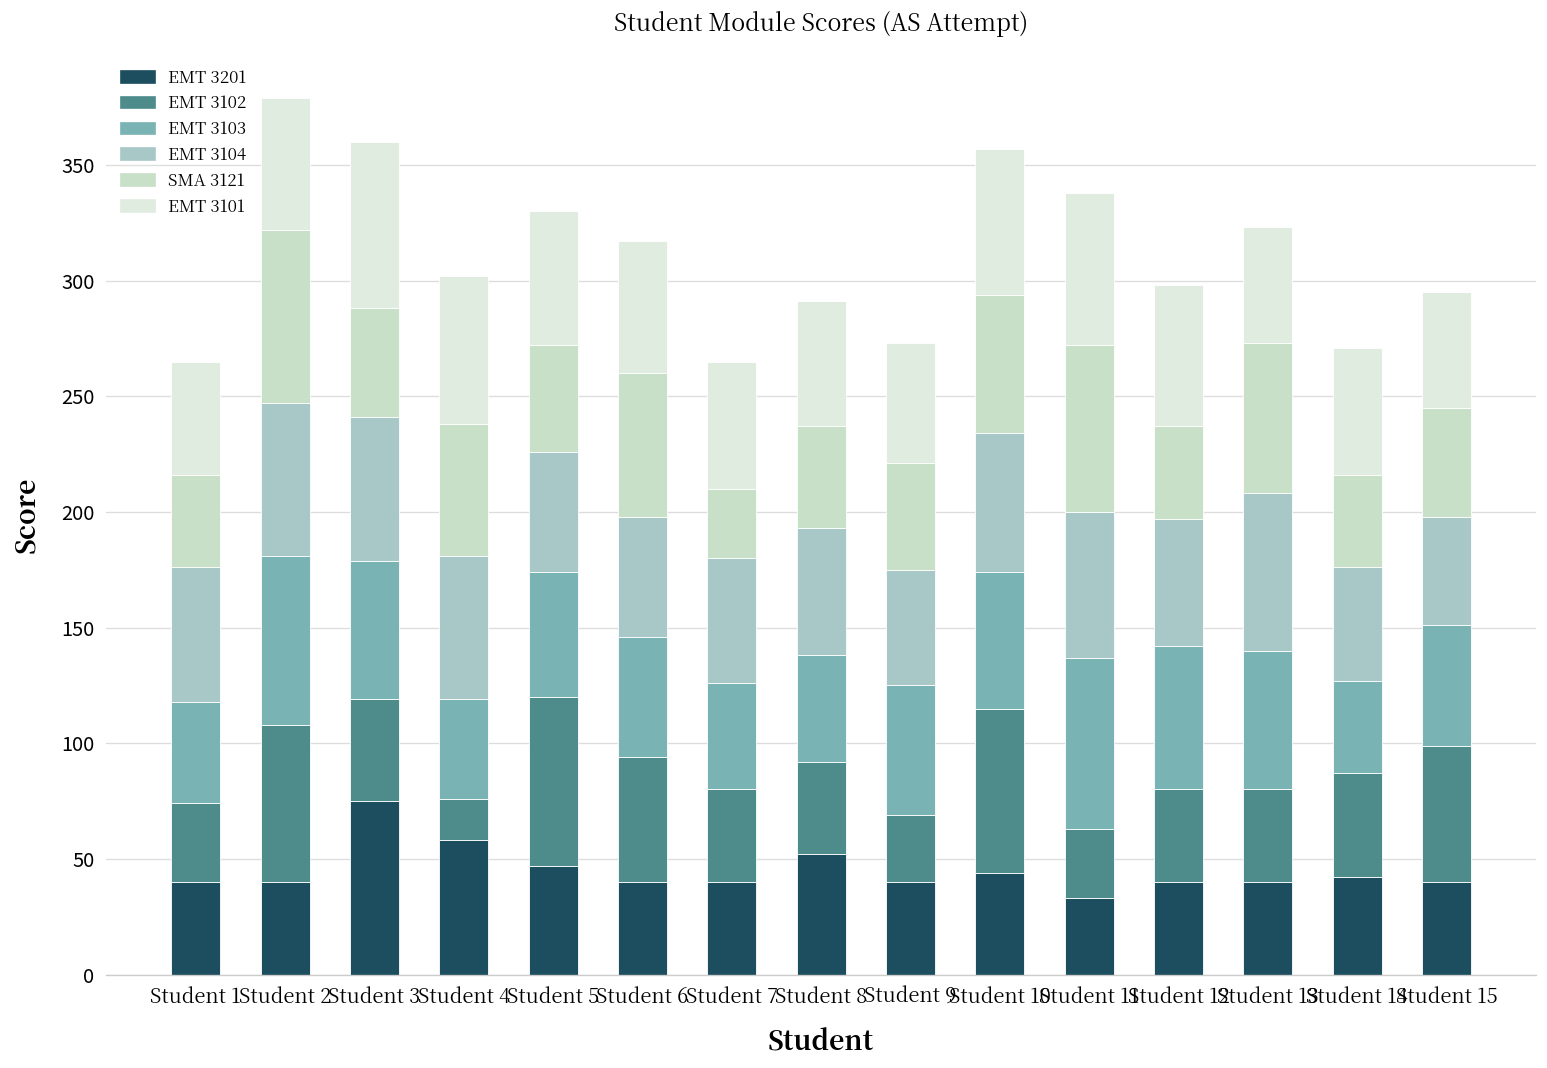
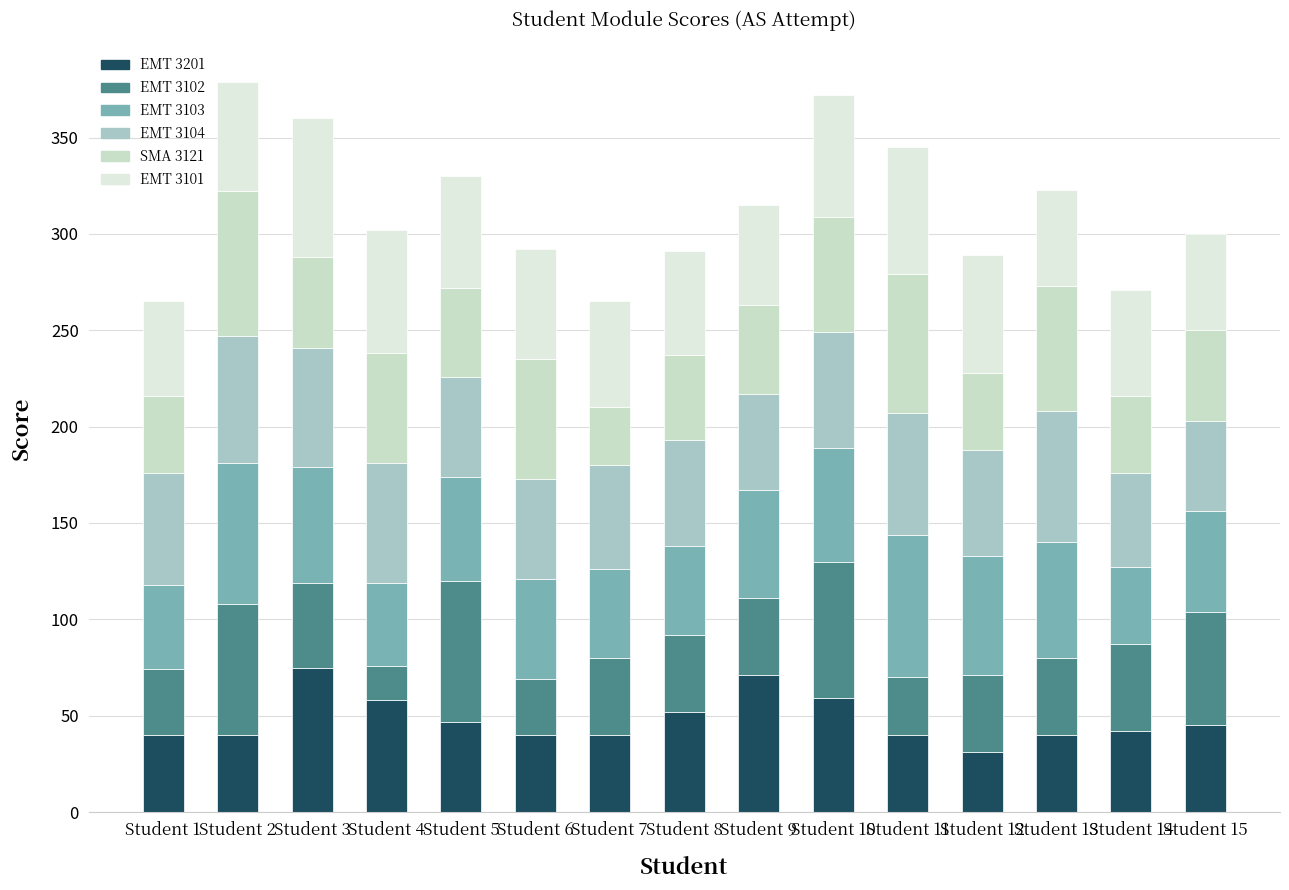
  {
    "EMT 3201": {
      "Student 1": 40,
      "Student 2": 40,
      "Student 3": 75,
      "Student 4": 58,
      "Student 5": 47,
      "Student 6": 40,
      "Student 7": 40,
      "Student 8": 52,
-     "Student 9": 40,
-     "Student 10": 44,
-     "Student 11": 33,
-     "Student 12": 40,
+     "Student 9": 71,
+     "Student 10": 59,
+     "Student 11": 40,
+     "Student 12": 31,
      "Student 13": 40,
      "Student 14": 42,
-     "Student 15": 40
+     "Student 15": 45
    },
    "EMT 3102": {
      "Student 1": 34,
      "Student 2": 68,
      "Student 3": 44,
      "Student 4": 18,
      "Student 5": 73,
-     "Student 6": 54,
+     "Student 6": 29,
      "Student 7": 40,
      "Student 8": 40,
-     "Student 9": 29,
+     "Student 9": 40,
      "Student 10": 71,
      "Student 11": 30,
      "Student 12": 40,
      "Student 13": 40,
      "Student 14": 45,
      "Student 15": 59
    }
  }
